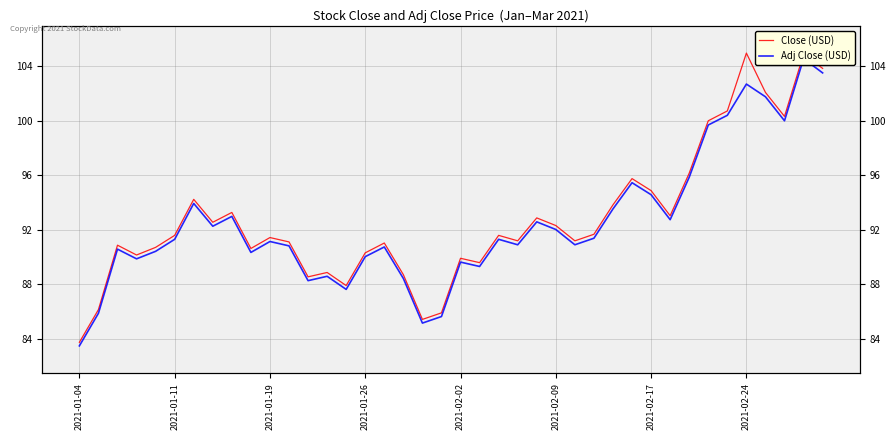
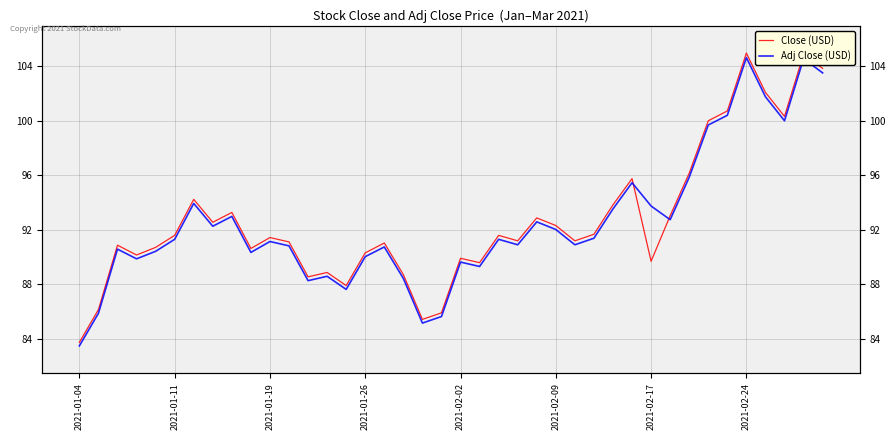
  {
    "Close (USD)": {
      "2021-01-04": 83.8,
      "2021-01-11": 91.6,
      "2021-01-19": 91.4,
      "2021-01-26": 90.3,
      "2021-02-02": 89.9,
      "2021-02-09": 92.3,
-     "2021-02-17": 94.9,
+     "2021-02-17": 89.7,
      "2021-02-24": 105.0
    },
    "Adj Close (USD)": {
      "2021-01-04": 83.5,
      "2021-01-11": 91.3,
      "2021-01-19": 91.2,
      "2021-01-26": 90.0,
      "2021-02-02": 89.6,
      "2021-02-09": 92.0,
-     "2021-02-17": 94.6,
-     "2021-02-24": 102.7
+     "2021-02-17": 93.8,
+     "2021-02-24": 104.6
    }
  }
